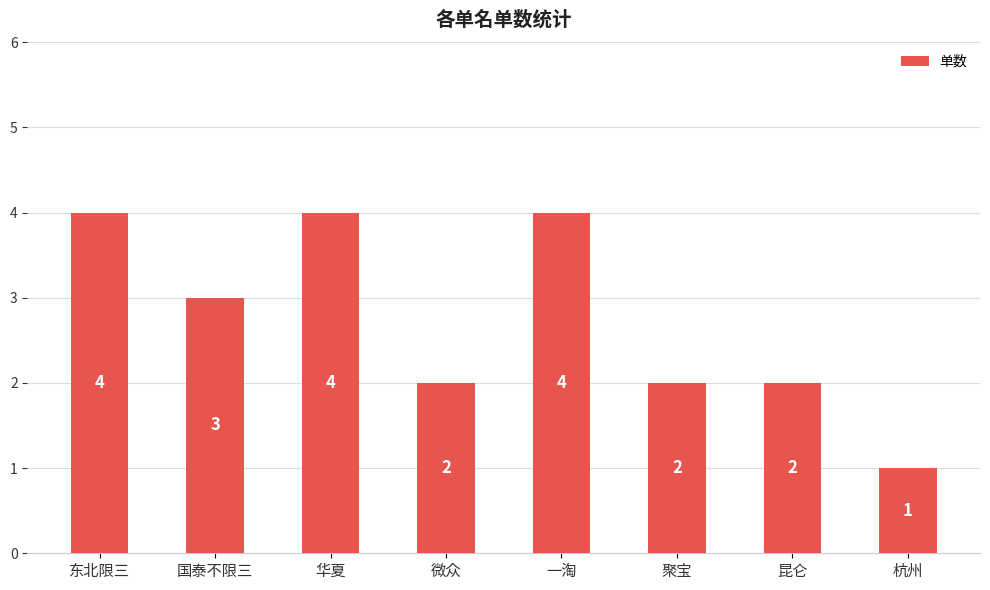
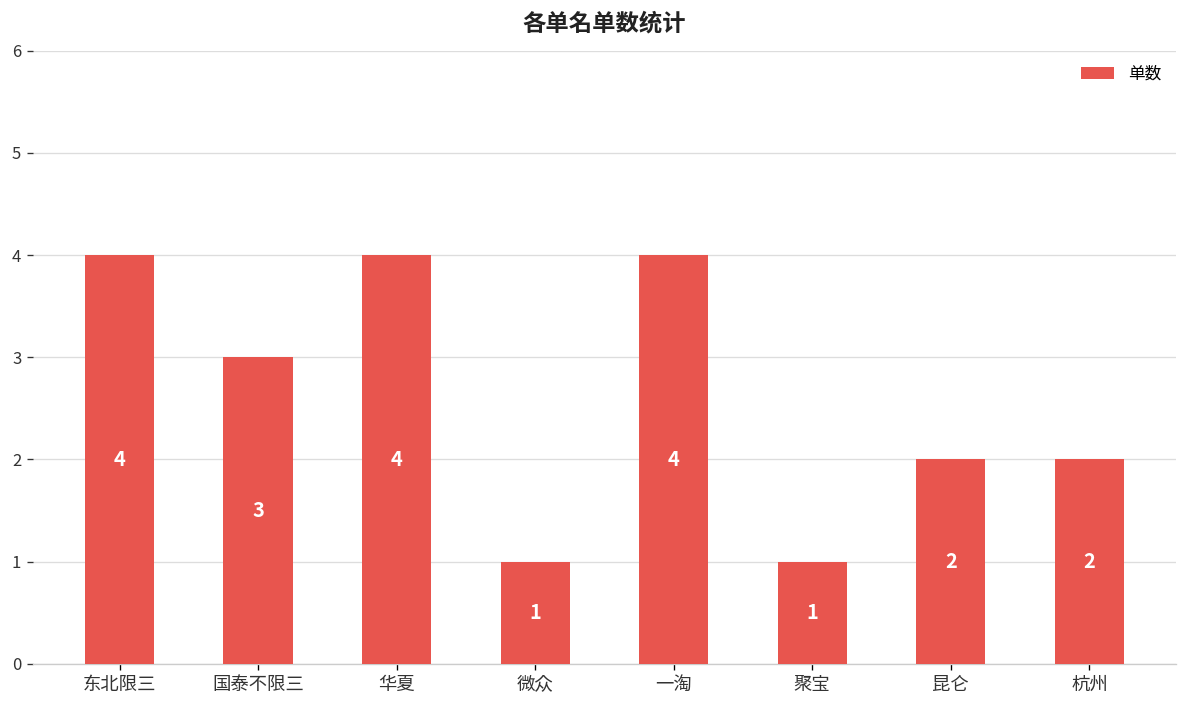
  {
    "东北限三": 4,
    "国泰不限三": 3,
    "华夏": 4,
-   "微众": 2,
+   "微众": 1,
    "一淘": 4,
-   "聚宝": 2,
+   "聚宝": 1,
    "昆仑": 2,
-   "杭州": 1
+   "杭州": 2
  }
